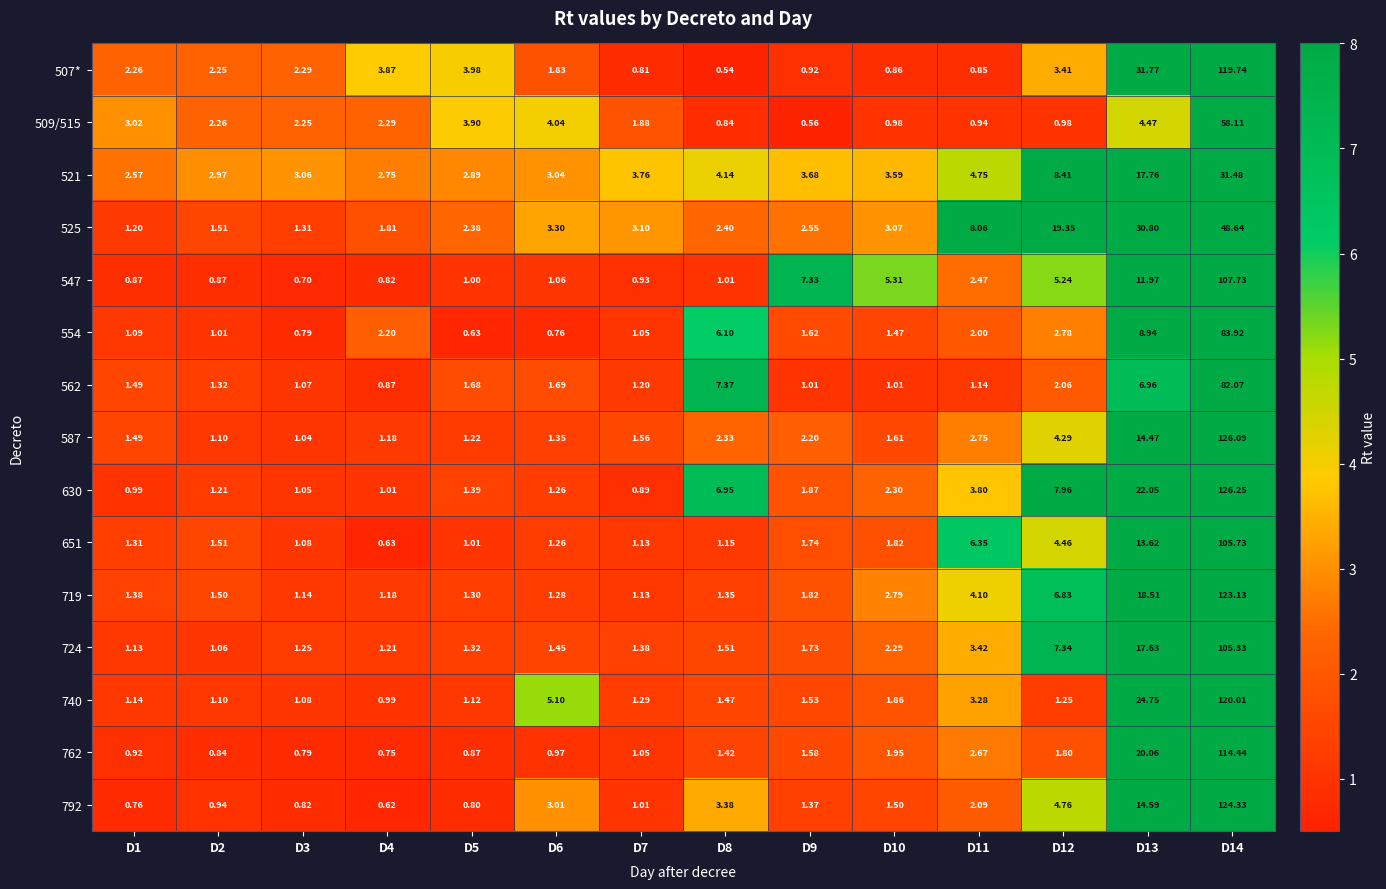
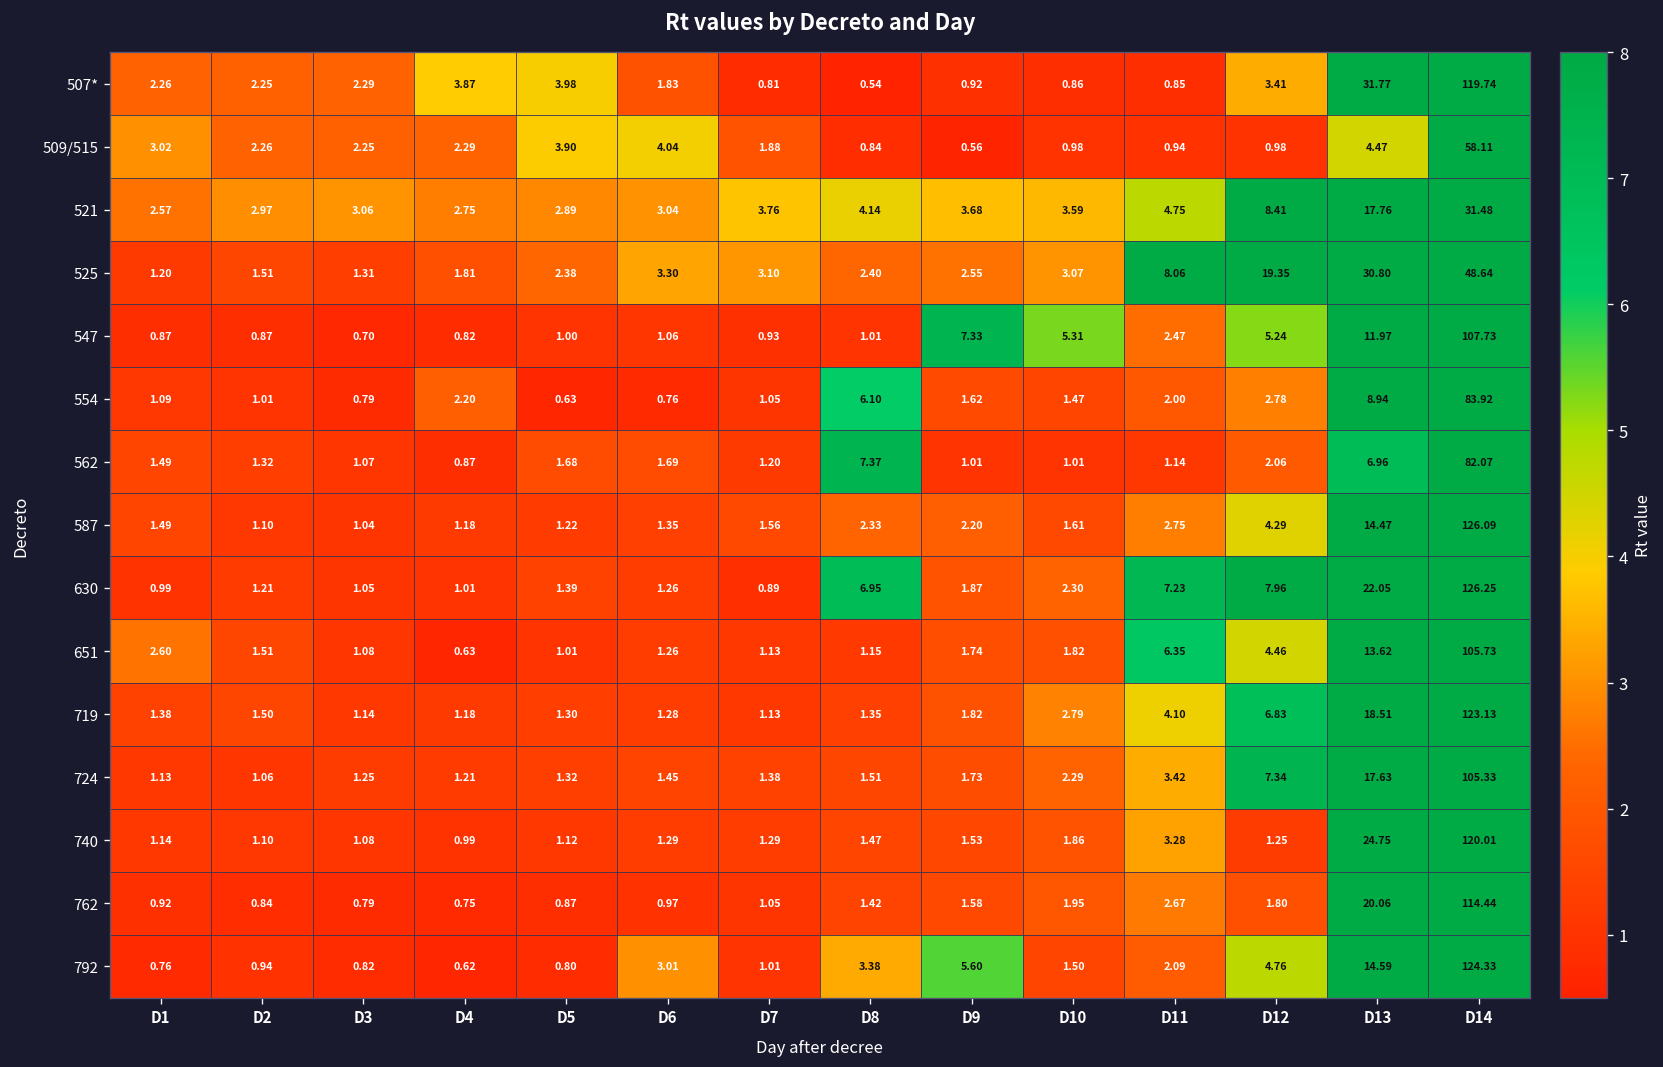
  {
    "630": {
      "D1": 0.99,
      "D2": 1.21,
      "D3": 1.05,
      "D4": 1.01,
      "D5": 1.39,
      "D6": 1.26,
      "D7": 0.89,
      "D8": 6.95,
      "D9": 1.87,
      "D10": 2.30,
-     "D11": 3.80,
+     "D11": 7.23,
      "D12": 7.96,
      "D13": 22.05,
      "D14": 126.25
    },
    "651": {
-     "D1": 1.31,
+     "D1": 2.60,
      "D2": 1.51,
      "D3": 1.08,
      "D4": 0.63,
      "D5": 1.01,
      "D6": 1.26,
      "D7": 1.13,
      "D8": 1.15,
      "D9": 1.74,
      "D10": 1.82,
      "D11": 6.35,
      "D12": 4.46,
      "D13": 13.62,
      "D14": 105.73
    },
    "740": {
      "D1": 1.14,
      "D2": 1.10,
      "D3": 1.08,
      "D4": 0.99,
      "D5": 1.12,
-     "D6": 5.10,
+     "D6": 1.29,
      "D7": 1.29,
      "D8": 1.47,
      "D9": 1.53,
      "D10": 1.86,
      "D11": 3.28,
      "D12": 1.25,
      "D13": 24.75,
      "D14": 120.01
    },
    "792": {
      "D1": 0.76,
      "D2": 0.94,
      "D3": 0.82,
      "D4": 0.62,
      "D5": 0.80,
      "D6": 3.01,
      "D7": 1.01,
      "D8": 3.38,
-     "D9": 1.37,
+     "D9": 5.60,
      "D10": 1.50,
      "D11": 2.09,
      "D12": 4.76,
      "D13": 14.59,
      "D14": 124.33
    }
  }
